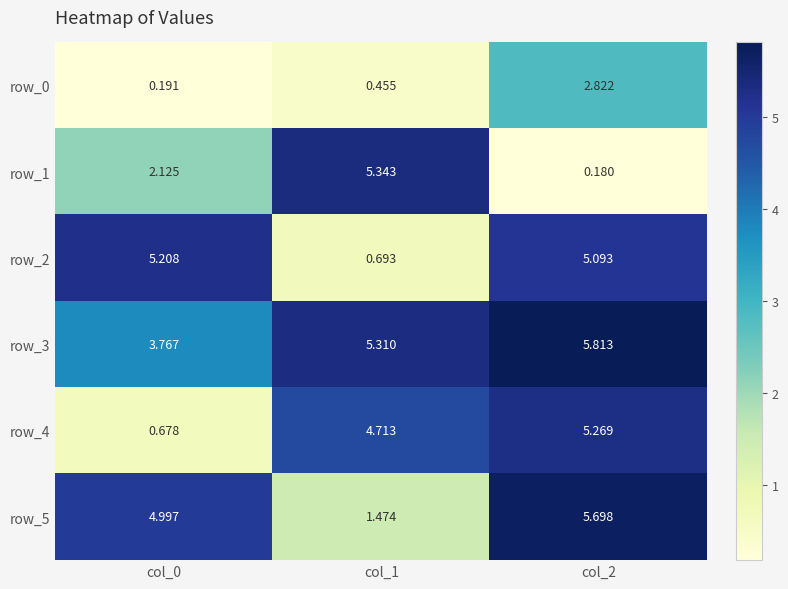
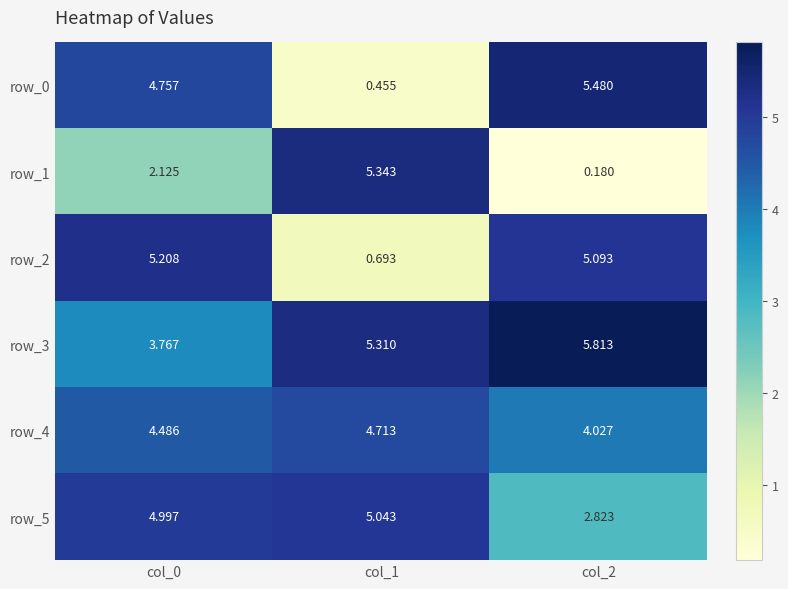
  {
    "row_0": {
-     "col_0": 0.191,
+     "col_0": 4.757,
      "col_1": 0.455,
-     "col_2": 2.822
+     "col_2": 5.480
    },
    "row_1": {
      "col_0": 2.125,
      "col_1": 5.343,
      "col_2": 0.180
    },
    "row_2": {
      "col_0": 5.208,
      "col_1": 0.693,
      "col_2": 5.093
    },
    "row_3": {
      "col_0": 3.767,
      "col_1": 5.310,
      "col_2": 5.813
    },
    "row_4": {
-     "col_0": 0.678,
+     "col_0": 4.486,
      "col_1": 4.713,
-     "col_2": 5.269
+     "col_2": 4.027
    },
    "row_5": {
      "col_0": 4.997,
-     "col_1": 1.474,
-     "col_2": 5.698
+     "col_1": 5.043,
+     "col_2": 2.823
    }
  }
